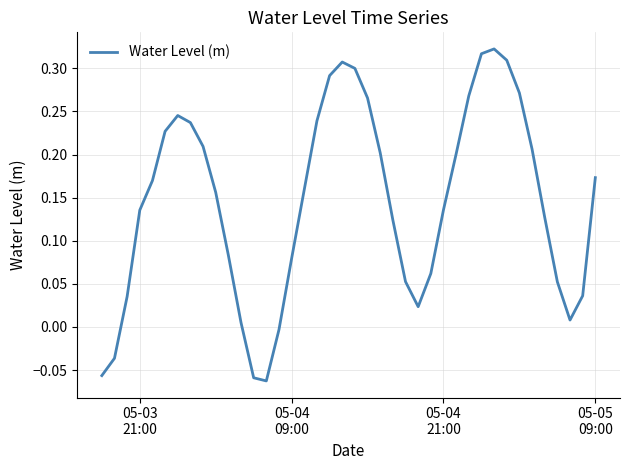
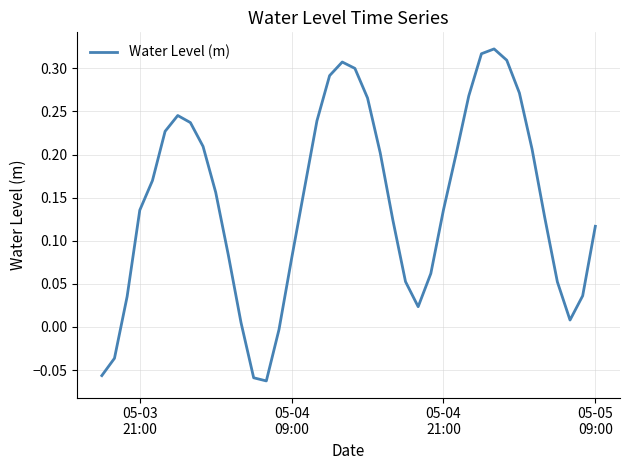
  {
    "05-03 21:00": 0.14,
    "05-04 09:00": 0.08,
    "05-04 21:00": 0.14,
-   "05-05 09:00": 0.17
+   "05-05 09:00": 0.12
  }
